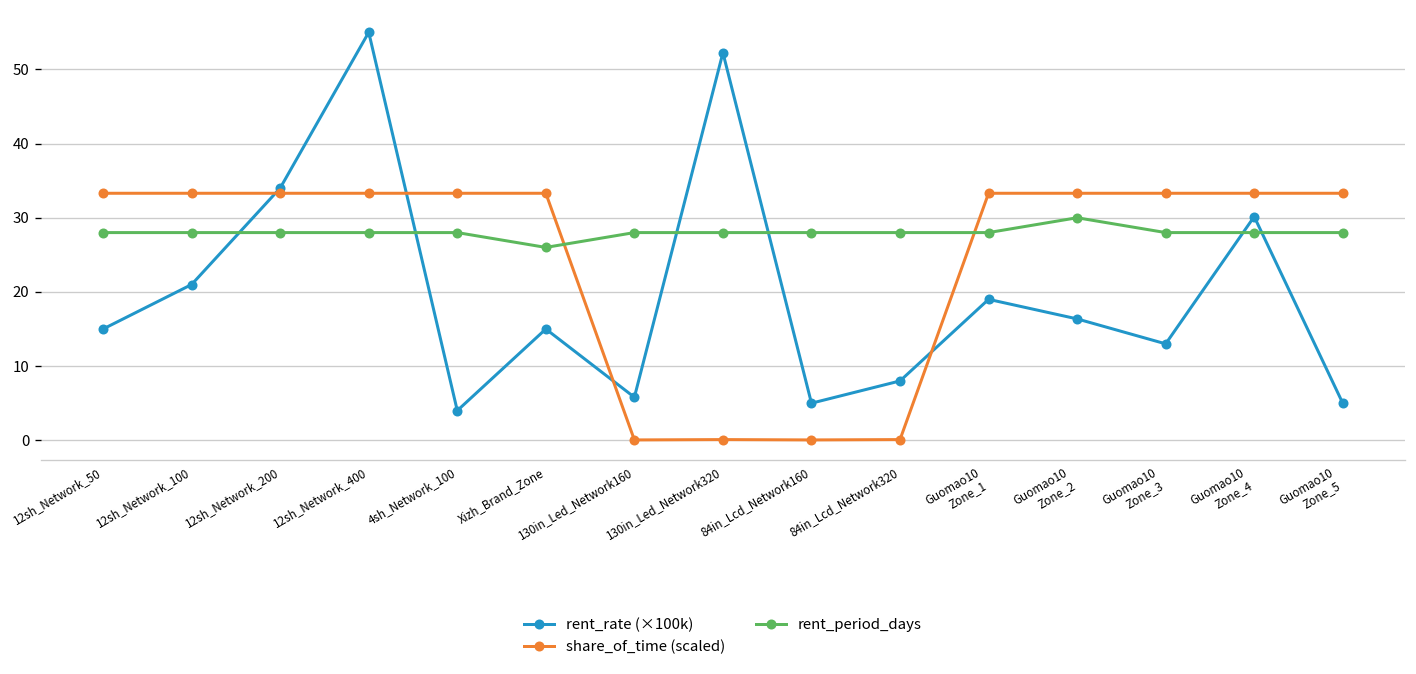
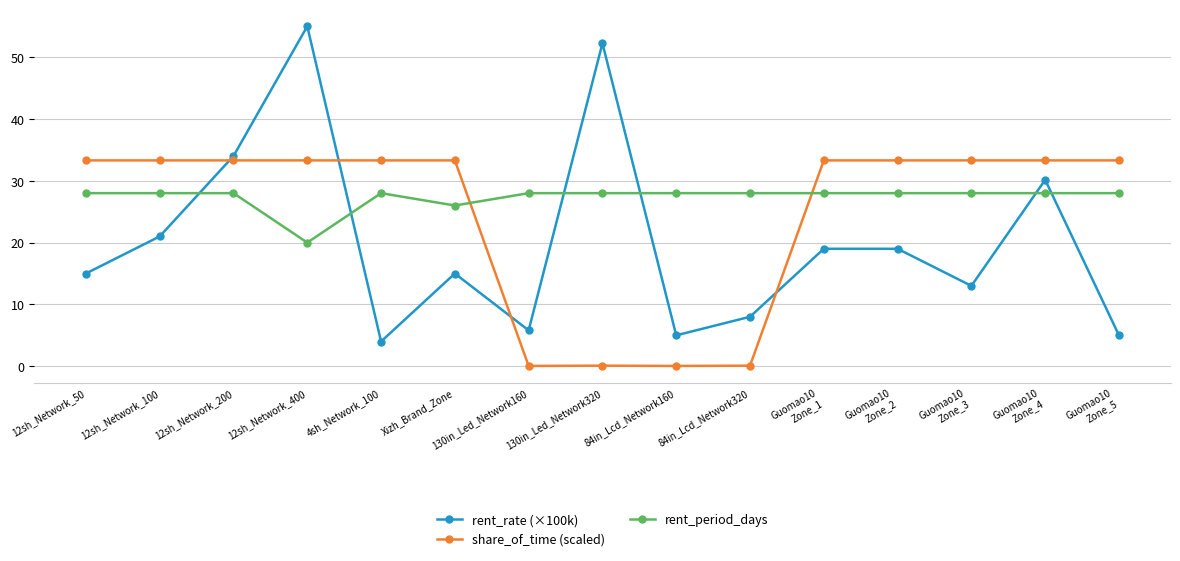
  {
    "rent_rate (×100k)": {
      "12sh_Network_50": 15,
      "12sh_Network_100": 21,
      "12sh_Network_200": 34,
      "12sh_Network_400": 55,
      "4sh_Network_100": 4,
      "Xizh_Brand_Zone": 15,
      "130in_Led_Network160": 6,
      "130in_Led_Network320": 52,
      "84in_Lcd_Network160": 5,
      "84in_Lcd_Network320": 8,
      "Guomao10 Zone_1": 19,
-     "Guomao10 Zone_2": 16,
+     "Guomao10 Zone_2": 19,
      "Guomao10 Zone_3": 13,
      "Guomao10 Zone_4": 30,
      "Guomao10 Zone_5": 5
    },
    "share_of_time (scaled)": {
      "12sh_Network_50": 33,
      "12sh_Network_100": 33,
      "12sh_Network_200": 33,
      "12sh_Network_400": 33,
      "4sh_Network_100": 33,
      "Xizh_Brand_Zone": 33,
      "130in_Led_Network160": 0,
      "130in_Led_Network320": 0,
      "84in_Lcd_Network160": 0,
      "84in_Lcd_Network320": 0,
      "Guomao10 Zone_1": 33,
      "Guomao10 Zone_2": 33,
      "Guomao10 Zone_3": 33,
      "Guomao10 Zone_4": 33,
      "Guomao10 Zone_5": 33
    },
    "rent_period_days": {
      "12sh_Network_50": 28,
      "12sh_Network_100": 28,
      "12sh_Network_200": 28,
-     "12sh_Network_400": 28,
+     "12sh_Network_400": 20,
      "4sh_Network_100": 28,
      "Xizh_Brand_Zone": 26,
      "130in_Led_Network160": 28,
      "130in_Led_Network320": 28,
      "84in_Lcd_Network160": 28,
      "84in_Lcd_Network320": 28,
      "Guomao10 Zone_1": 28,
-     "Guomao10 Zone_2": 30,
+     "Guomao10 Zone_2": 28,
      "Guomao10 Zone_3": 28,
      "Guomao10 Zone_4": 28,
      "Guomao10 Zone_5": 28
    }
  }
